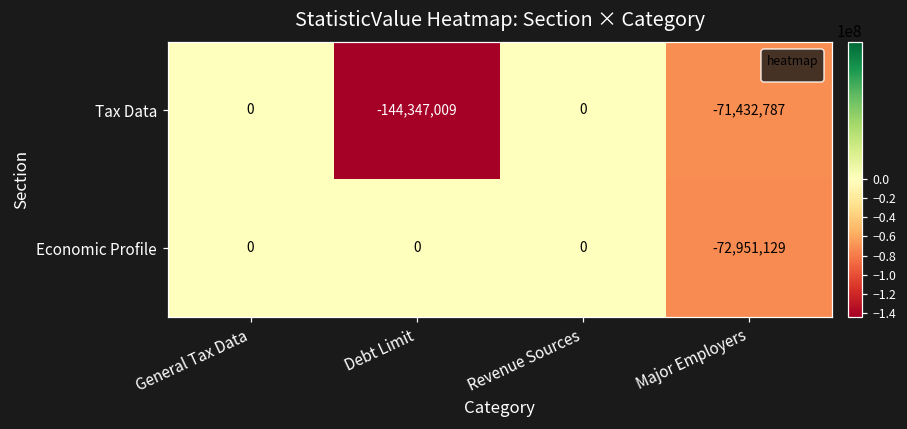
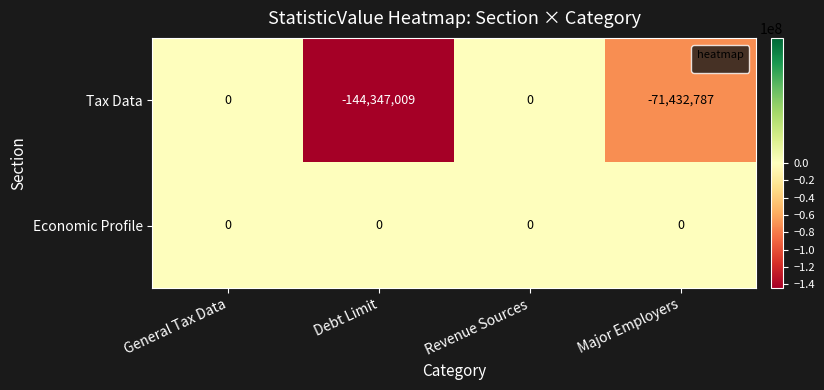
  {
    "Tax Data": {
      "General Tax Data": "0",
      "Debt Limit": "-144,347,009",
      "Revenue Sources": "0",
      "Major Employers": "-71,432,787"
    },
    "Economic Profile": {
      "General Tax Data": "0",
      "Debt Limit": "0",
      "Revenue Sources": "0",
-     "Major Employers": "-72,951,129"
+     "Major Employers": "0"
    }
  }
